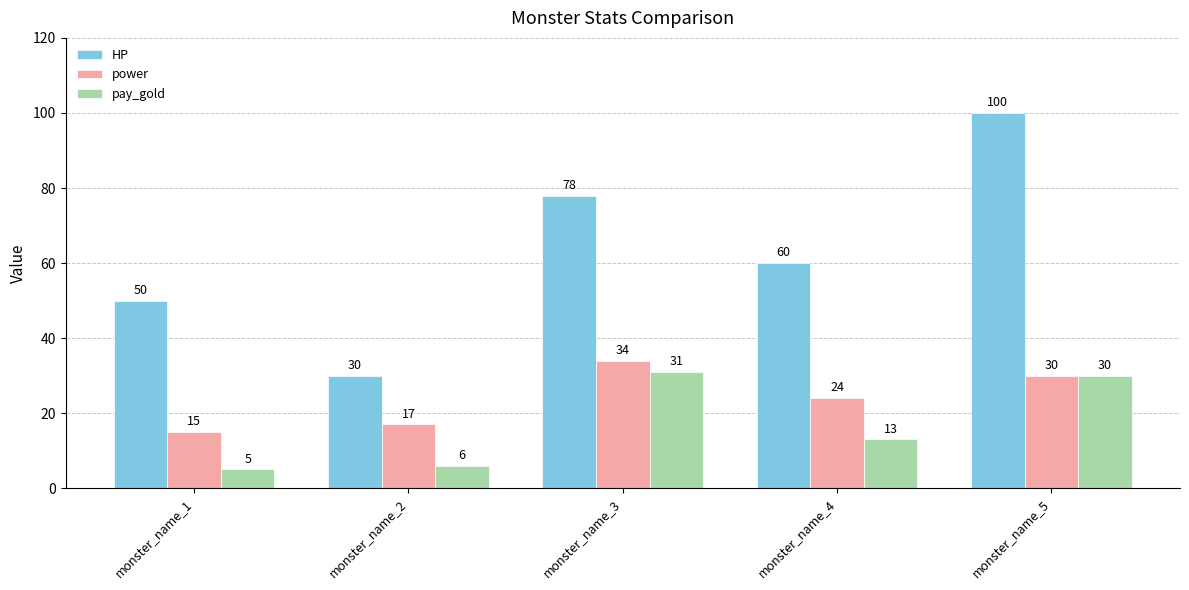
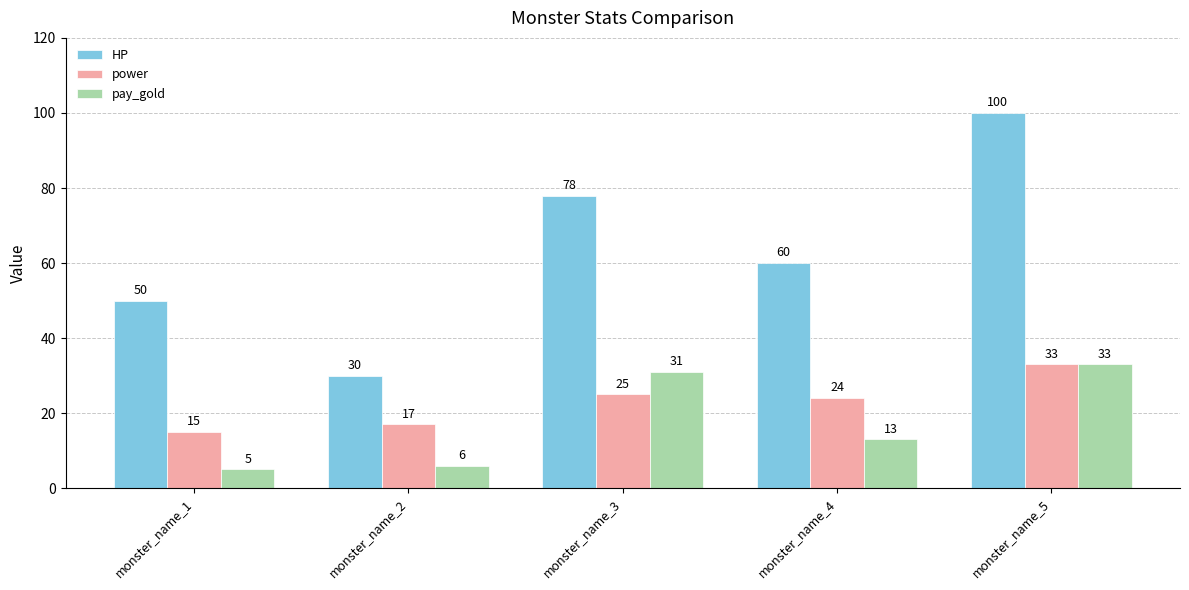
  {
    "HP": {
      "monster_name_1": 50,
      "monster_name_2": 30,
      "monster_name_3": 78,
      "monster_name_4": 60,
      "monster_name_5": 100
    },
    "power": {
      "monster_name_1": 15,
      "monster_name_2": 17,
-     "monster_name_3": 34,
+     "monster_name_3": 25,
      "monster_name_4": 24,
-     "monster_name_5": 30
+     "monster_name_5": 33
    },
    "pay_gold": {
      "monster_name_1": 5,
      "monster_name_2": 6,
      "monster_name_3": 31,
      "monster_name_4": 13,
-     "monster_name_5": 30
+     "monster_name_5": 33
    }
  }
